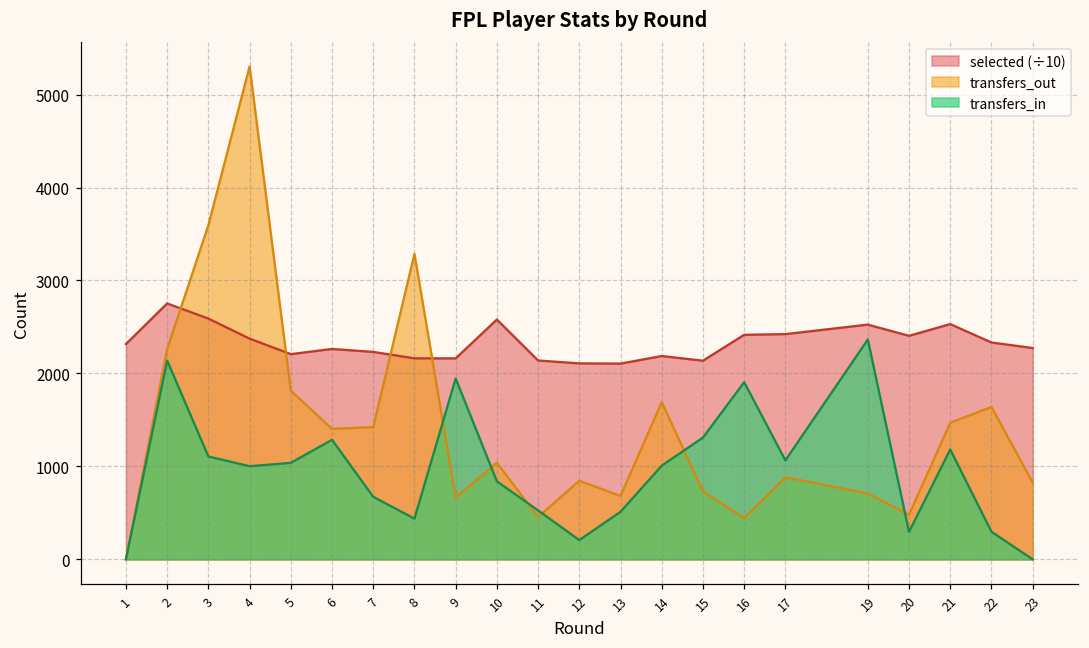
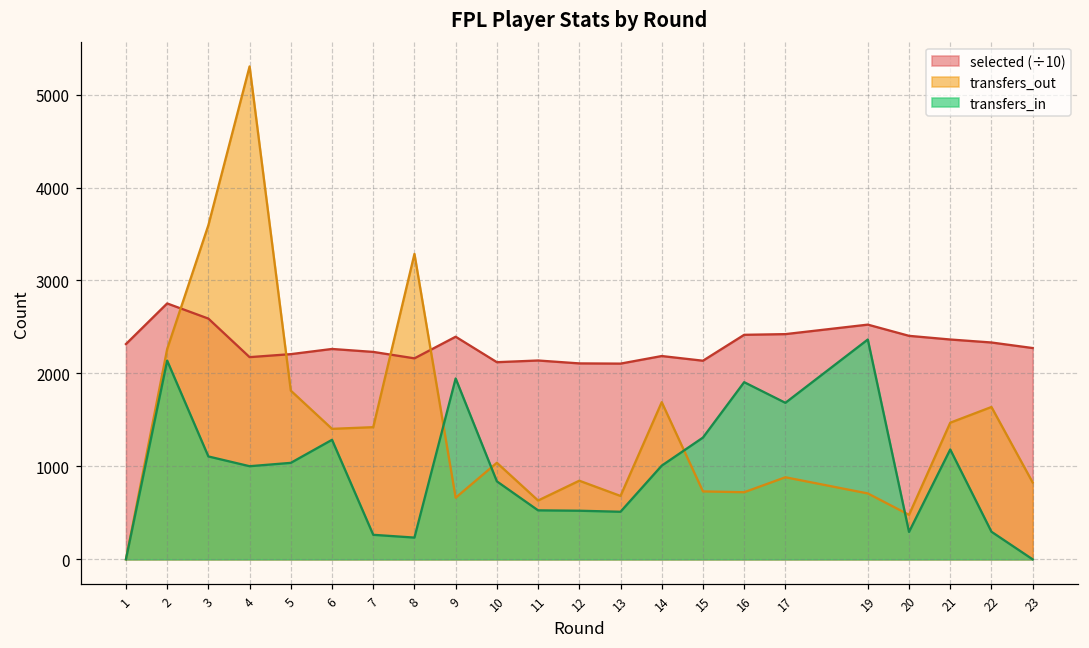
  {
    "selected (÷10)": {
      "1": 2300,
      "2": 2800,
      "3": 2600,
-     "4": 2400,
+     "4": 2200,
      "5": 2200,
      "6": 2300,
      "7": 2200,
      "8": 2200,
-     "9": 2200,
-     "10": 2600,
+     "9": 2400,
+     "10": 2100,
      "11": 2100,
      "12": 2100,
      "13": 2100,
      "14": 2200,
      "15": 2100,
      "16": 2400,
      "17": 2400,
      "19": 2500,
      "20": 2400,
-     "21": 2500,
+     "21": 2400,
      "22": 2300,
      "23": 2300
    },
    "transfers_out": {
      "2": 2300,
      "3": 3600,
      "4": 5300,
      "5": 1800,
      "6": 1400,
      "7": 1400,
      "8": 3300,
      "9": 700,
      "10": 1000,
-     "11": 500,
+     "11": 600,
      "12": 800,
      "13": 700,
      "14": 1700,
      "15": 700,
-     "16": 400,
+     "16": 700,
      "17": 900,
      "19": 700,
      "20": 500,
      "21": 1500,
      "22": 1600,
      "23": 800
    },
    "transfers_in": {
      "2": 2100,
      "3": 1100,
      "4": 1000,
      "5": 1000,
      "6": 1300,
-     "7": 700,
-     "8": 400,
+     "7": 300,
+     "8": 200,
      "9": 1900,
      "10": 800,
      "11": 500,
-     "12": 200,
+     "12": 500,
      "13": 500,
      "14": 1000,
      "15": 1300,
      "16": 1900,
-     "17": 1100,
+     "17": 1700,
      "19": 2400,
      "20": 300,
      "21": 1200,
      "22": 300,
      "23": 0
    }
  }
